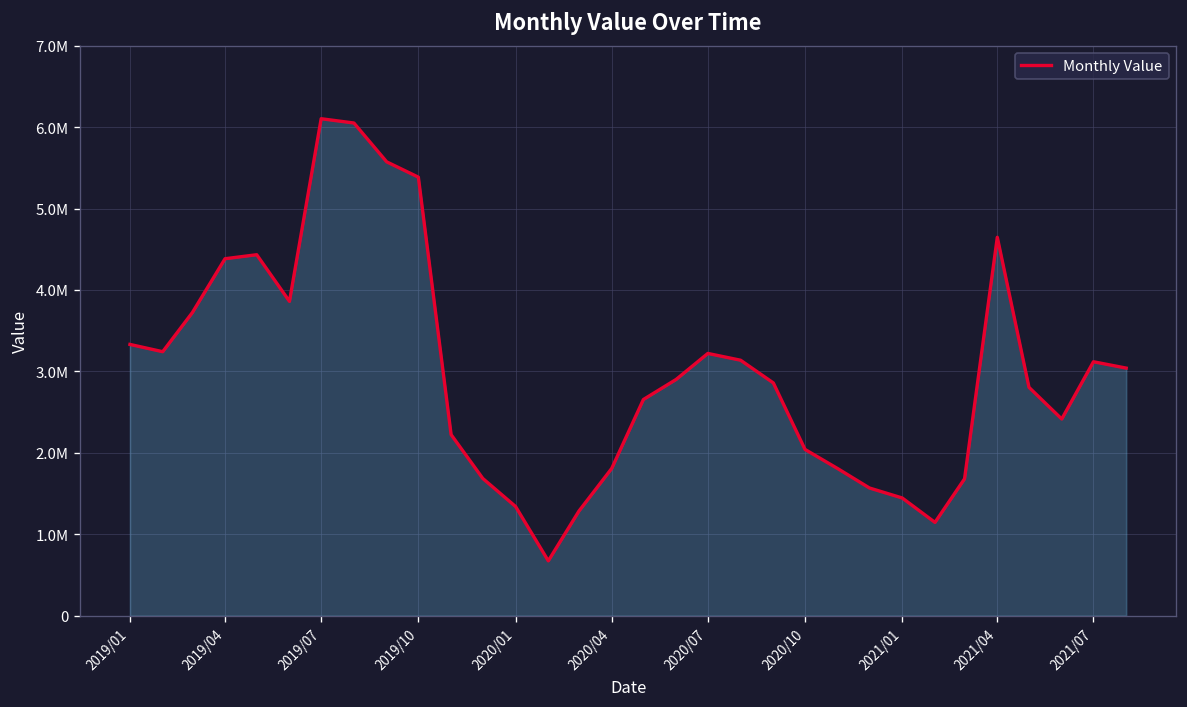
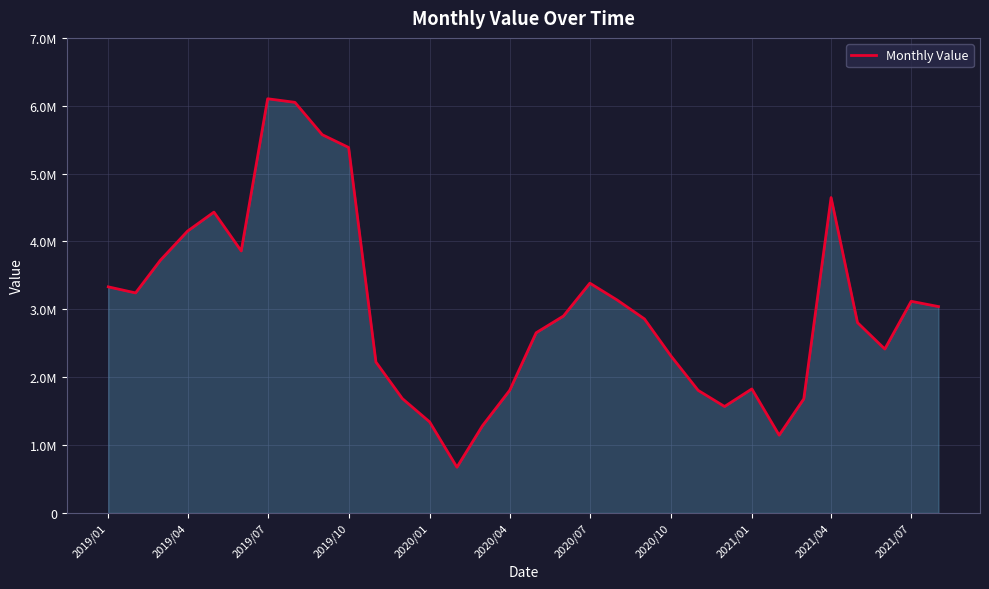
  {
    "2019/01": 3300000,
-   "2019/04": 4400000,
+   "2019/04": 4200000,
    "2019/07": 6100000,
    "2019/10": 5400000,
    "2020/01": 1300000,
    "2020/04": 1800000,
-   "2020/07": 3200000,
-   "2020/10": 2000000,
-   "2021/01": 1400000,
+   "2020/07": 3400000,
+   "2020/10": 2300000,
+   "2021/01": 1800000,
    "2021/04": 4600000,
    "2021/07": 3100000
  }
